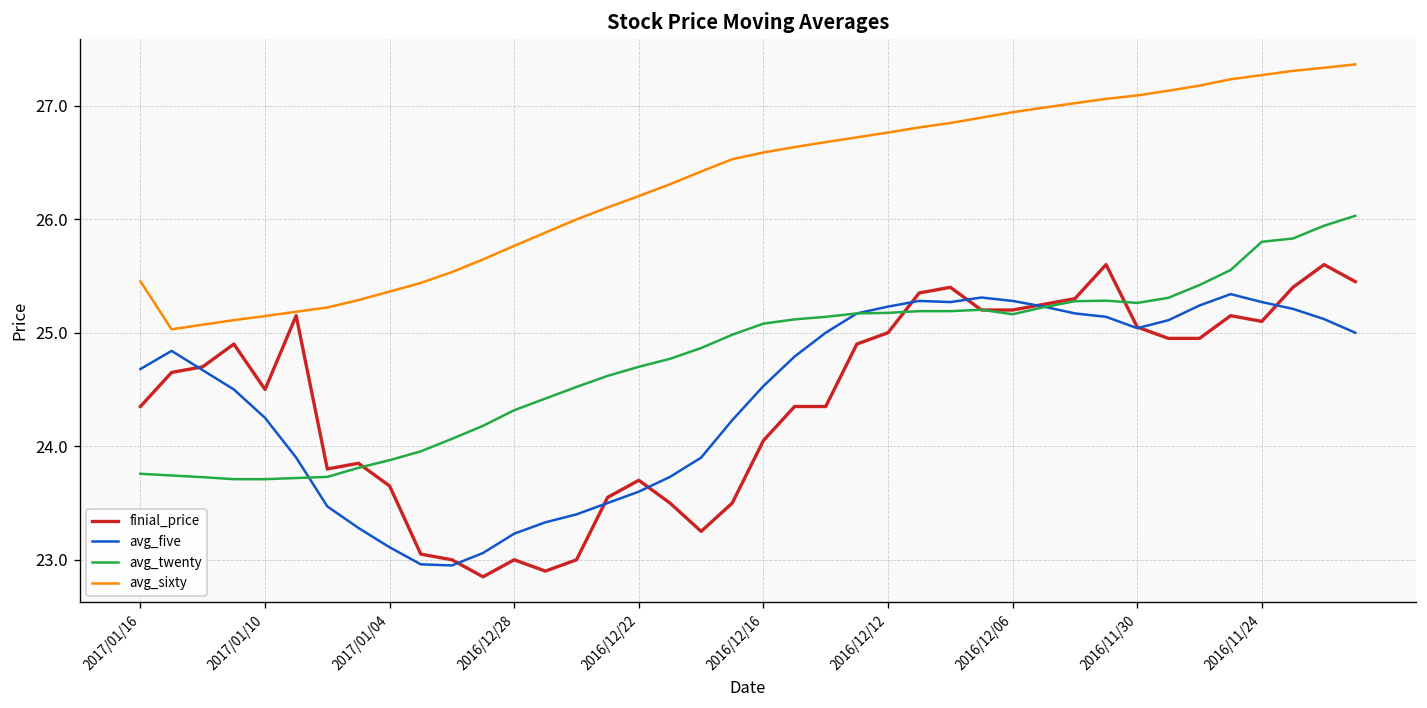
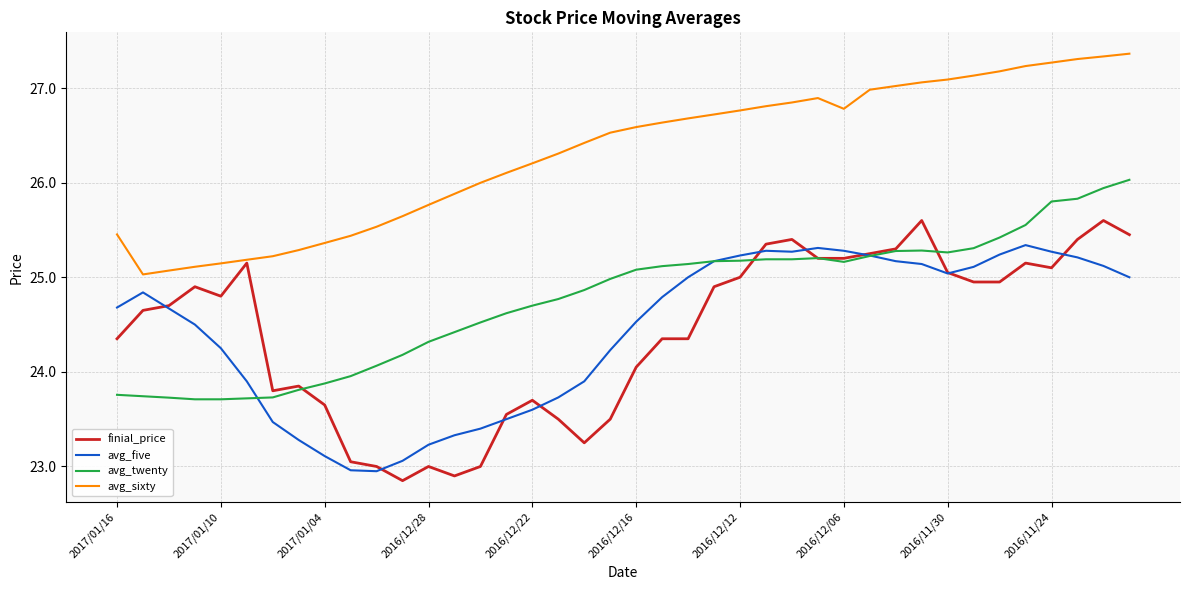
  {
    "finial_price": {
      "2017/01/16": 24.4,
-     "2017/01/10": 24.5,
+     "2017/01/10": 24.8,
      "2017/01/04": 23.7,
      "2016/12/28": 23.0,
      "2016/12/22": 23.7,
      "2016/12/16": 24.1,
      "2016/12/12": 25.0,
      "2016/12/06": 25.2,
      "2016/11/24": 25.1
    },
    "avg_five": {
      "2017/01/16": 24.7,
      "2017/01/10": 24.3,
      "2017/01/04": 23.1,
      "2016/12/28": 23.2,
      "2016/12/22": 23.6,
      "2016/12/16": 24.5,
      "2016/12/12": 25.2,
      "2016/12/06": 25.3,
      "2016/11/24": 25.3
    },
    "avg_twenty": {
      "2017/01/16": 23.8,
      "2017/01/10": 23.7,
      "2017/01/04": 23.9,
      "2016/12/28": 24.3,
      "2016/12/22": 24.7,
      "2016/12/16": 25.1,
      "2016/12/12": 25.2,
      "2016/12/06": 25.2,
      "2016/11/30": 25.3,
      "2016/11/24": 25.8
    },
    "avg_sixty": {
      "2017/01/16": 25.5,
      "2017/01/10": 25.1,
      "2017/01/04": 25.4,
      "2016/12/28": 25.8,
      "2016/12/22": 26.2,
      "2016/12/16": 26.6,
      "2016/12/12": 26.8,
-     "2016/12/06": 26.9,
+     "2016/12/06": 26.8,
      "2016/11/30": 27.1,
      "2016/11/24": 27.3
    }
  }
